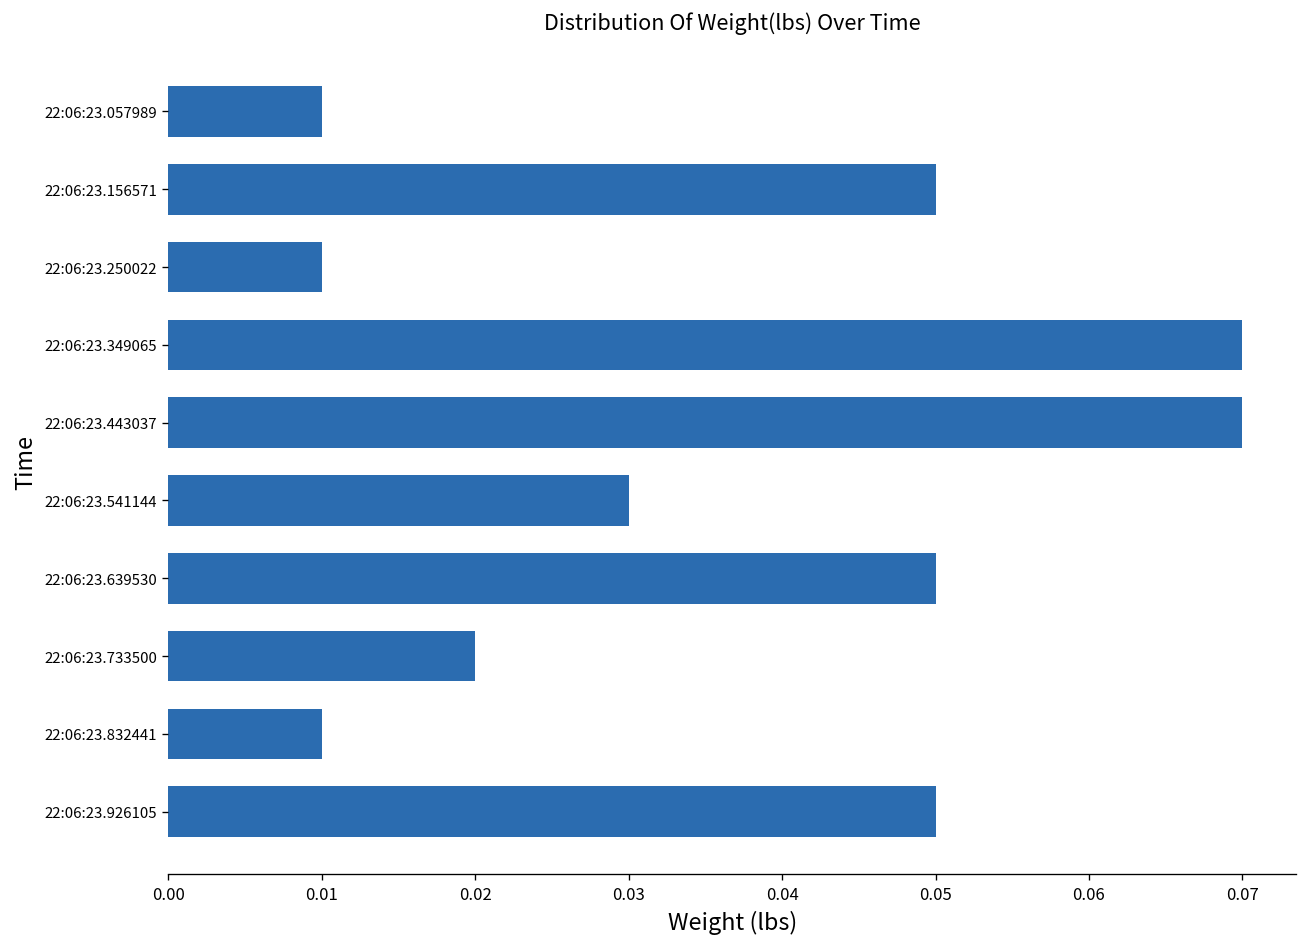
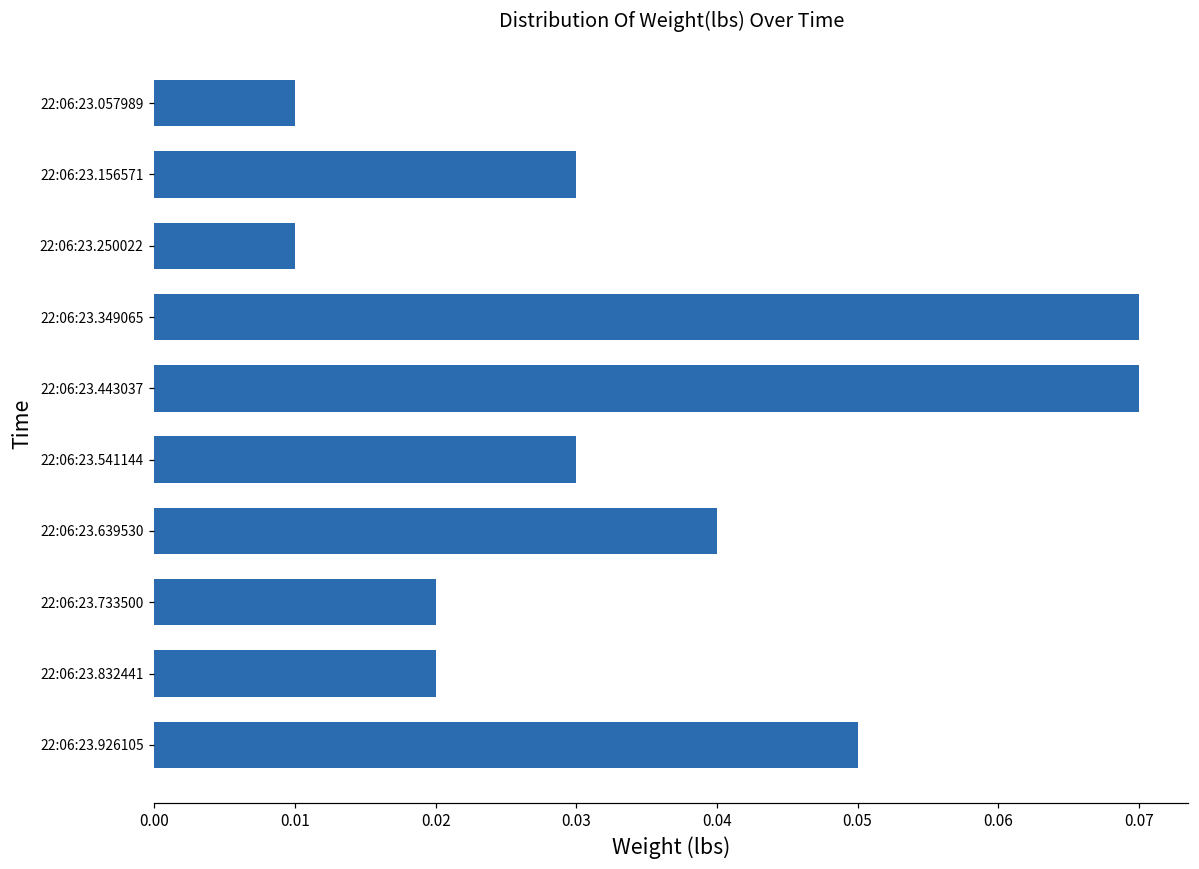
  {
    "22:06:23.057989": 0.01,
-   "22:06:23.156571": 0.05,
+   "22:06:23.156571": 0.03,
    "22:06:23.250022": 0.01,
    "22:06:23.349065": 0.07,
    "22:06:23.443037": 0.07,
    "22:06:23.541144": 0.03,
-   "22:06:23.639530": 0.05,
+   "22:06:23.639530": 0.04,
    "22:06:23.733500": 0.02,
-   "22:06:23.832441": 0.01,
+   "22:06:23.832441": 0.02,
    "22:06:23.926105": 0.05
  }
